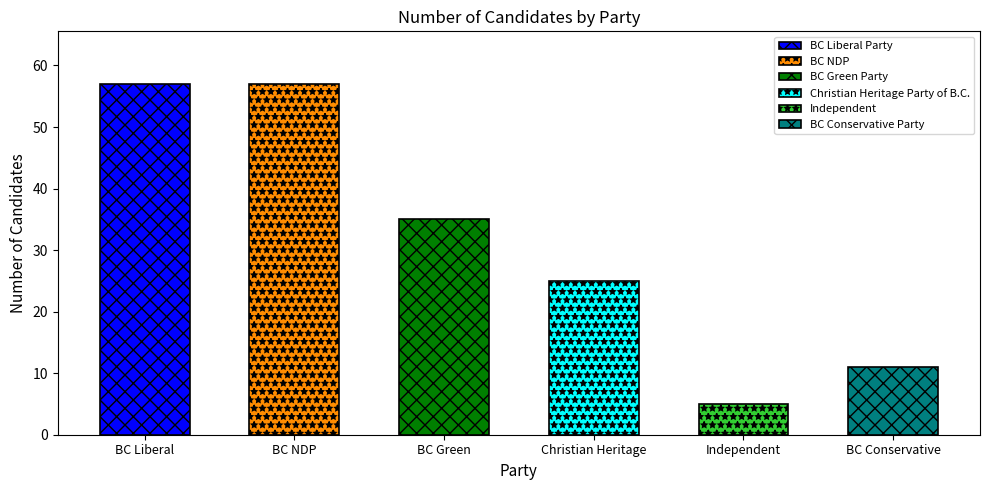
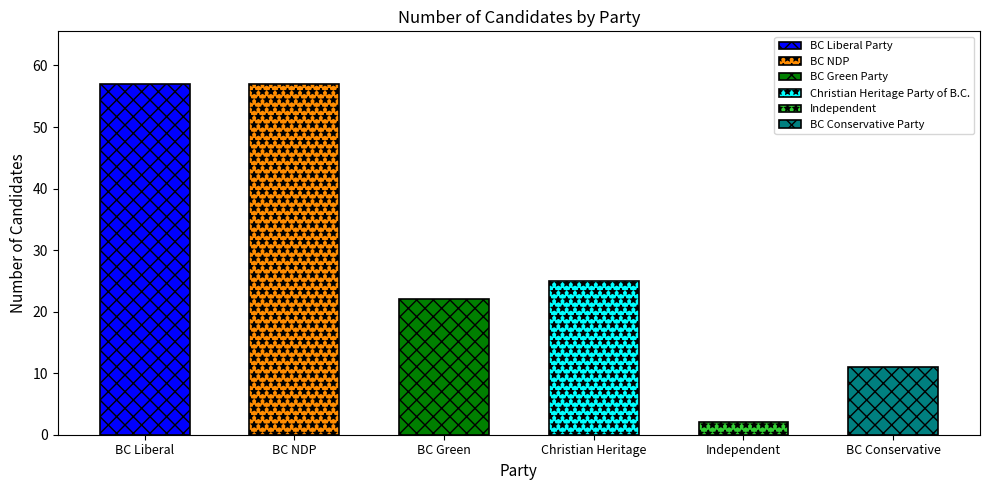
  {
    "BC Liberal": 57,
    "BC NDP": 57,
-   "BC Green": 35,
+   "BC Green": 22,
    "Christian Heritage": 25,
-   "Independent": 5,
+   "Independent": 2,
    "BC Conservative": 11
  }
